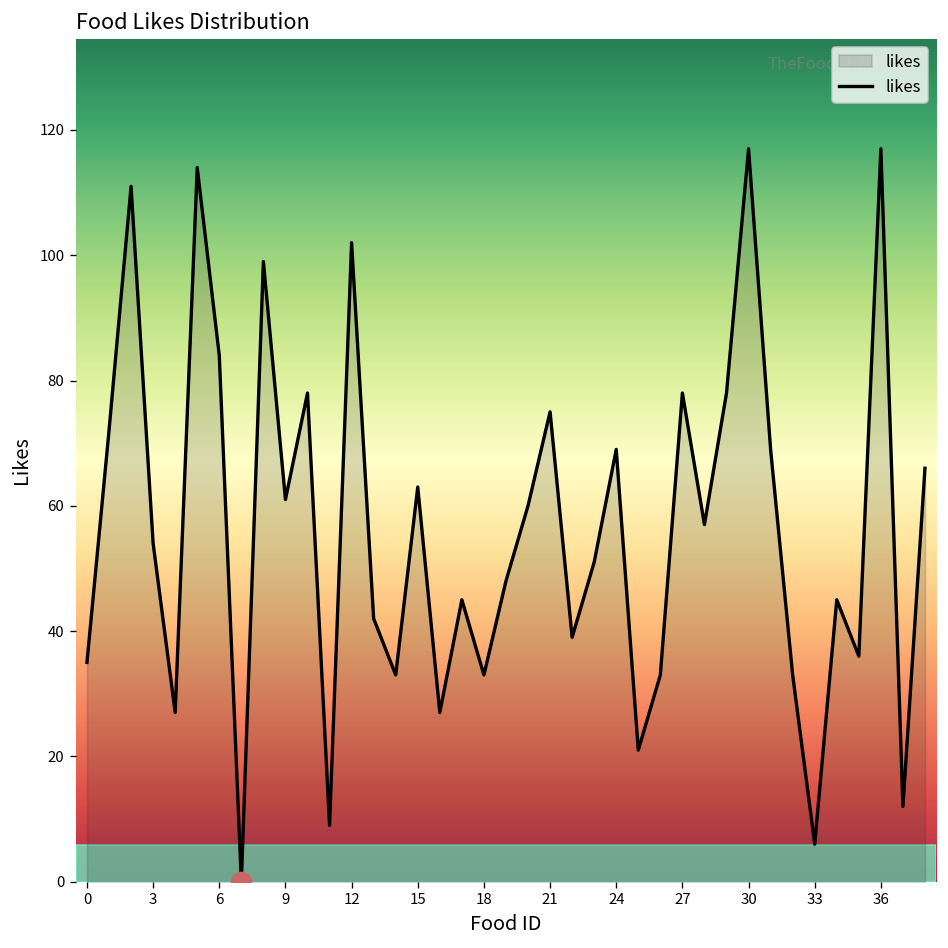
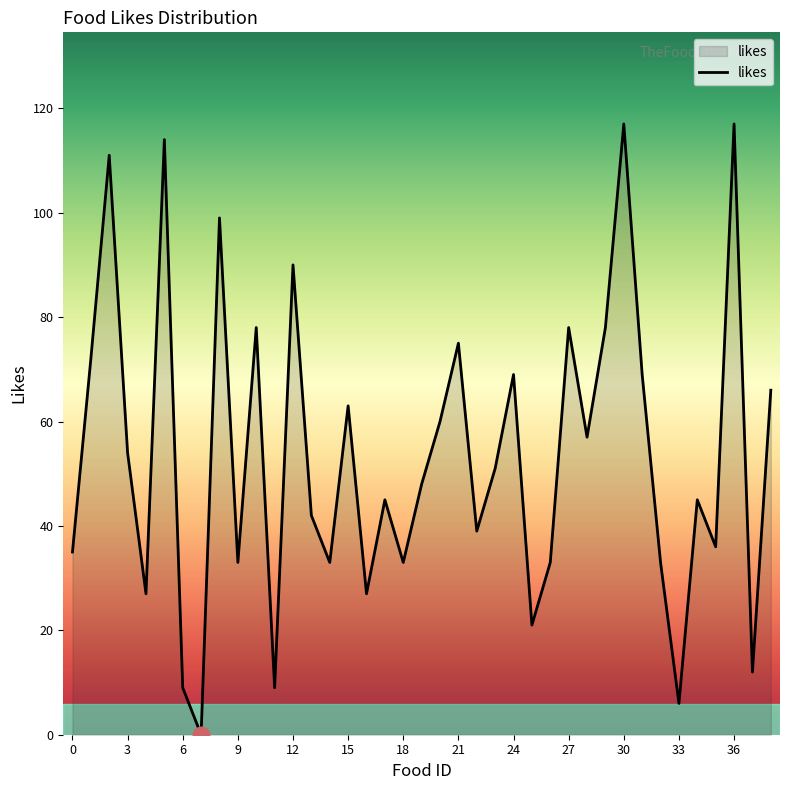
  {
    "likes": {
      "0": 35,
      "3": 54,
-     "6": 84,
-     "9": 61,
-     "12": 102,
+     "6": 9,
+     "9": 33,
+     "12": 90,
      "15": 63,
      "18": 33,
      "21": 75,
      "24": 69,
      "27": 78,
      "30": 117,
      "33": 6,
      "36": 117
    }
  }
